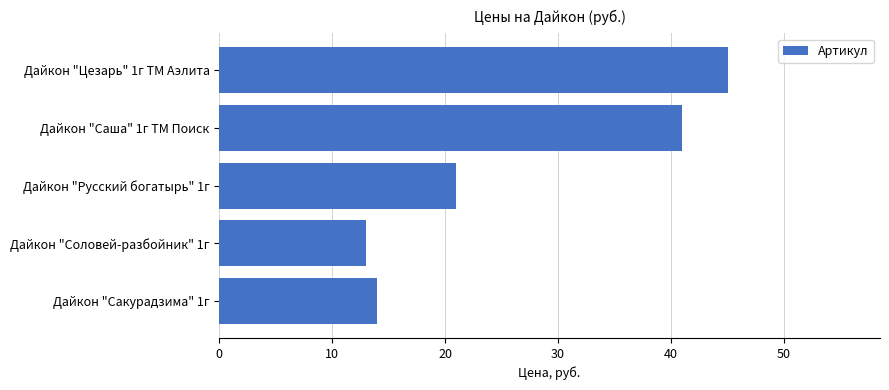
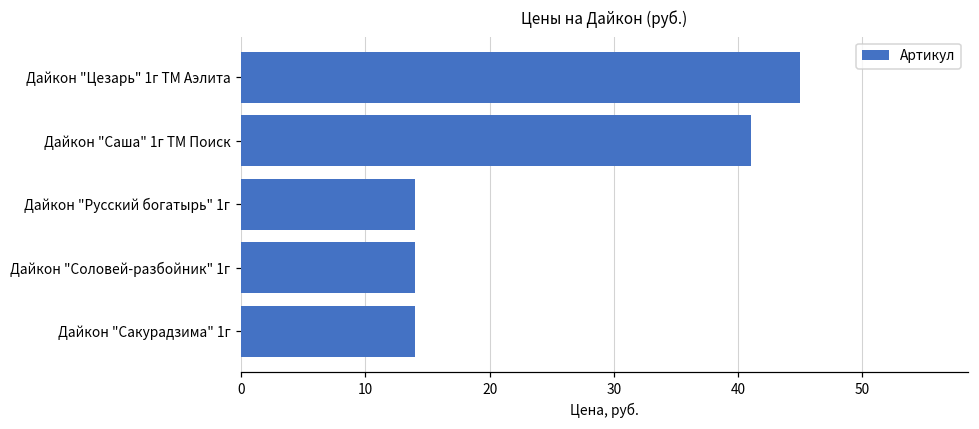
  {
    "Дайкон \"Цезарь\" 1г ТМ Аэлита": 45,
    "Дайкон \"Саша\" 1г ТМ Поиск": 41,
-   "Дайкон \"Русский богатырь\" 1г": 21,
-   "Дайкон \"Соловей-разбойник\" 1г": 13,
+   "Дайкон \"Русский богатырь\" 1г": 14,
+   "Дайкон \"Соловей-разбойник\" 1г": 14,
    "Дайкон \"Сакурадзима\" 1г": 14
  }
